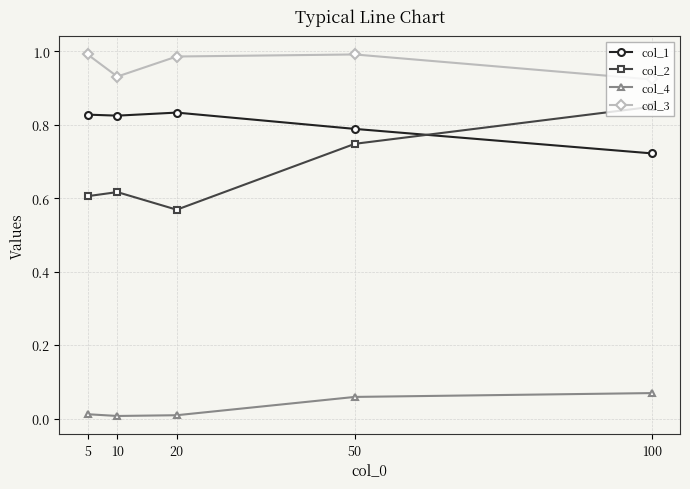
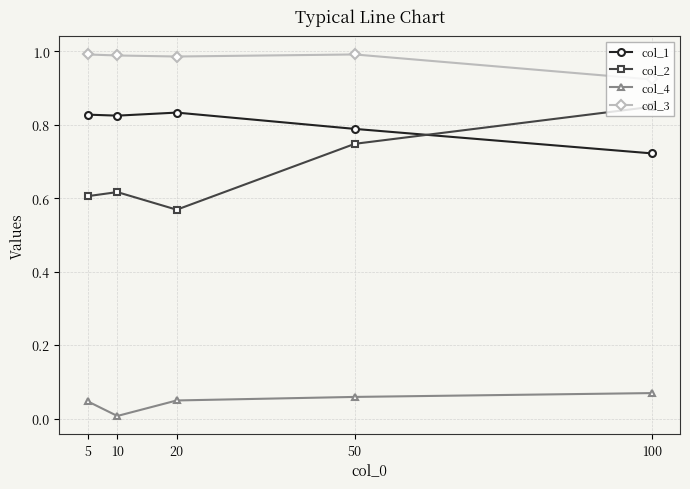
  {
    "col_4": {
-     "5": 0.01,
+     "5": 0.05,
      "10": 0.01,
-     "20": 0.01,
+     "20": 0.05,
      "50": 0.06,
      "100": 0.07
    },
    "col_3": {
      "5": 0.99,
-     "10": 0.93,
+     "10": 0.99,
      "20": 0.99,
      "50": 0.99
    }
  }
